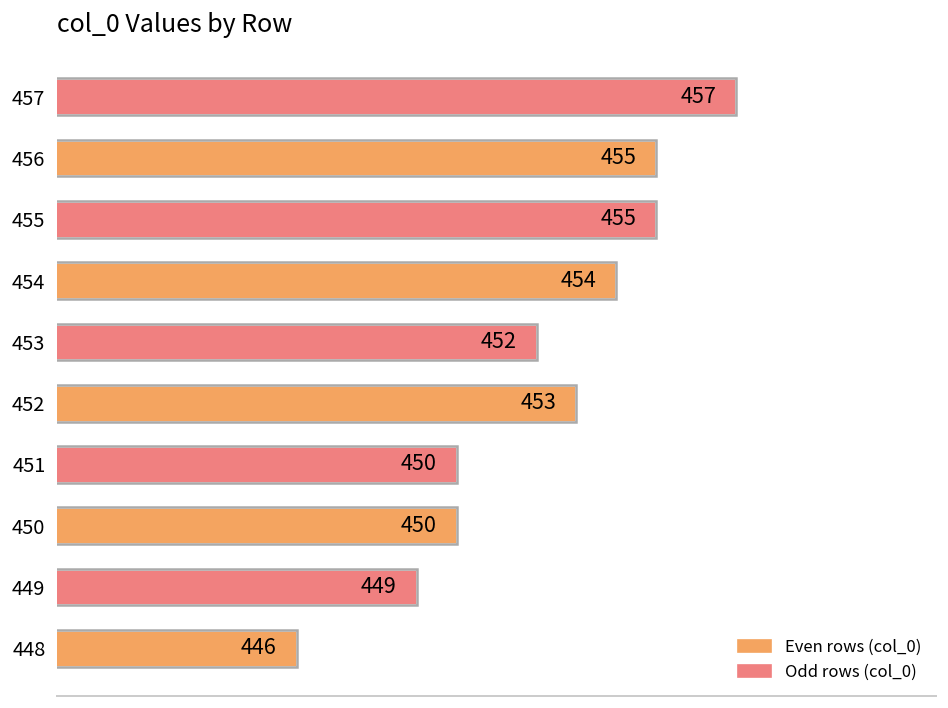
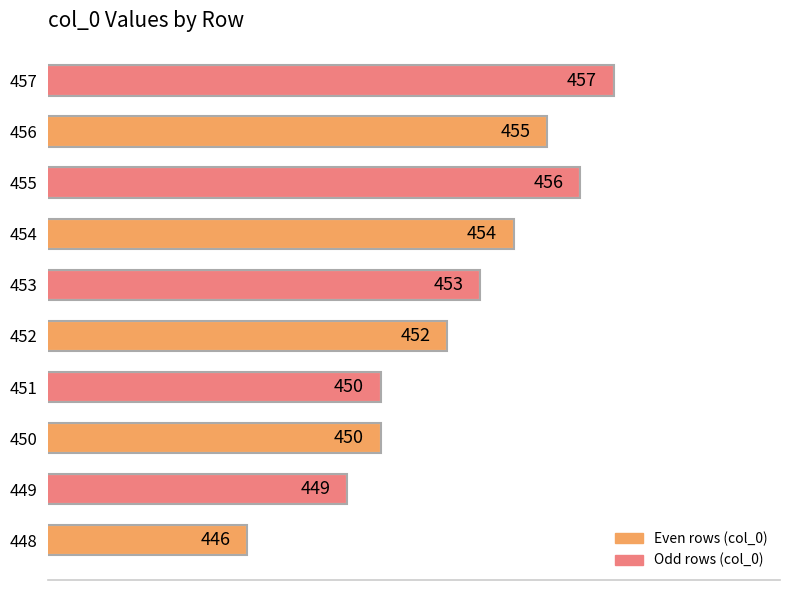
  {
    "457": 457,
    "456": 455,
-   "455": 455,
+   "455": 456,
    "454": 454,
-   "453": 452,
-   "452": 453,
+   "453": 453,
+   "452": 452,
    "451": 450,
    "450": 450,
    "449": 449,
    "448": 446
  }
